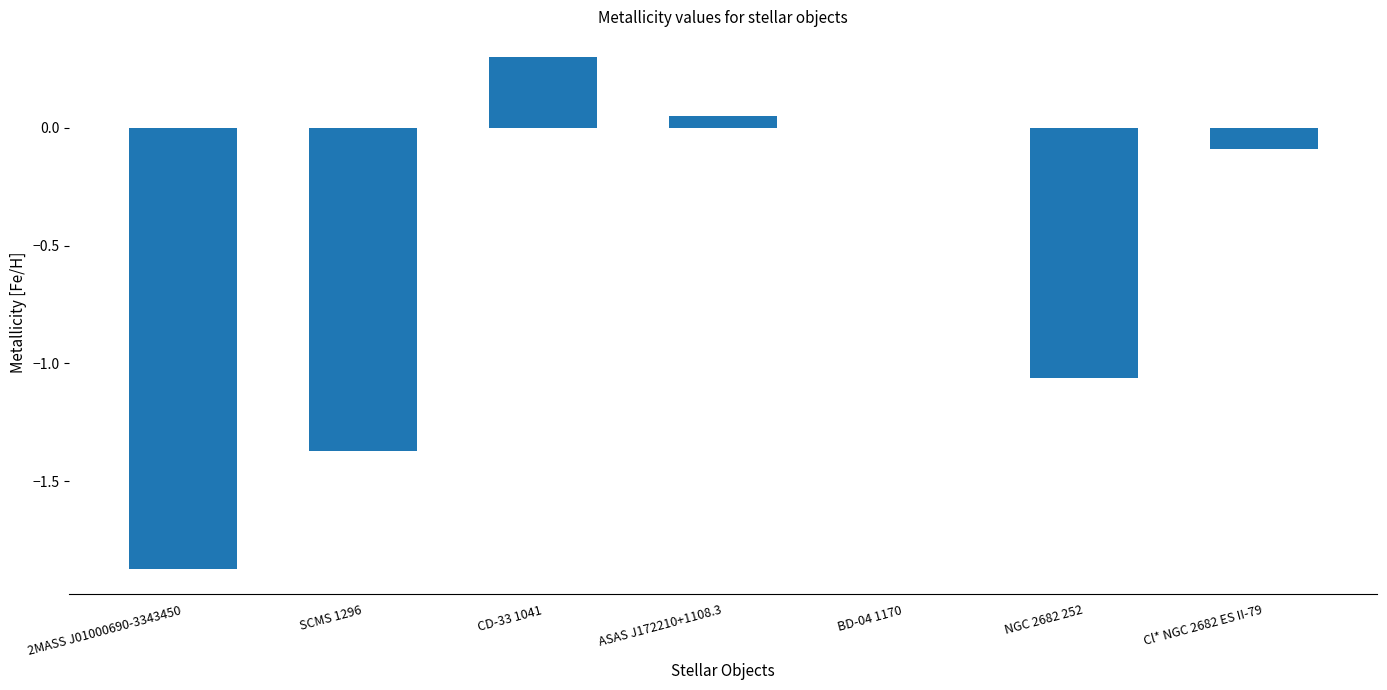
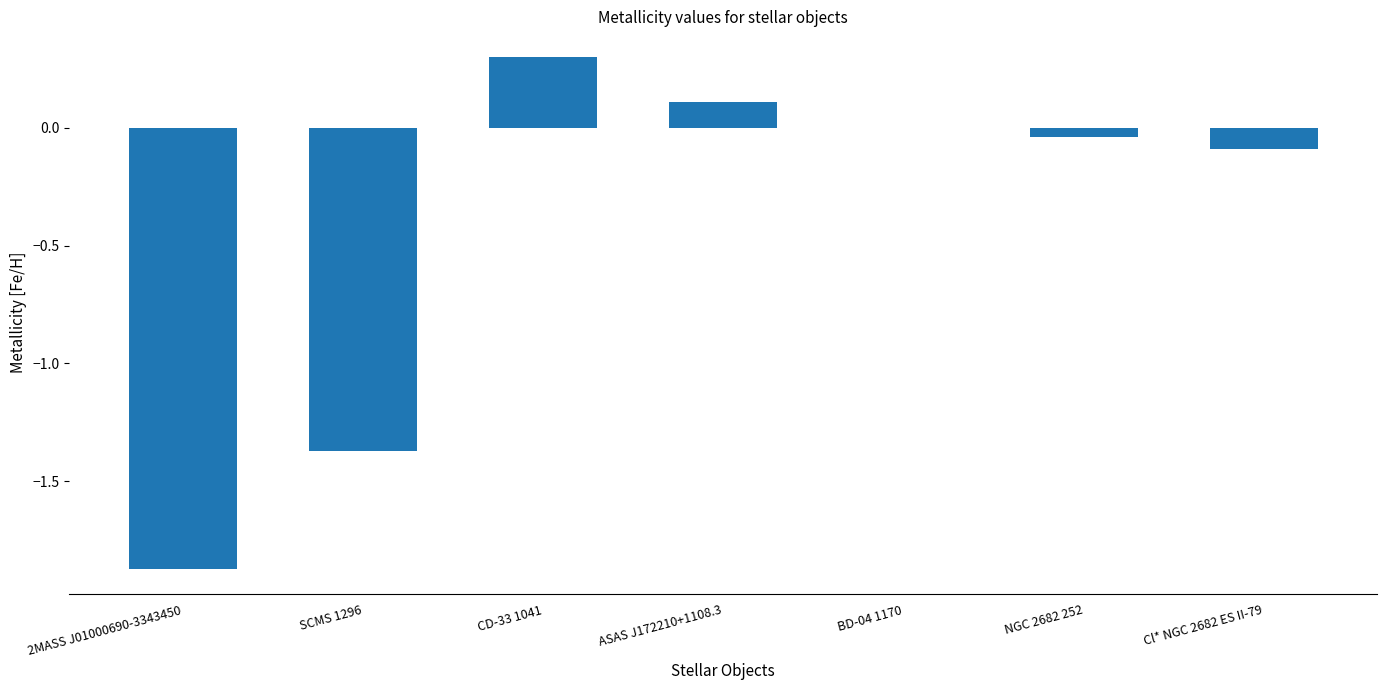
  {
    "2MASS J01000690-3343450": -1.87,
    "SCMS 1296": -1.37,
    "CD-33 1041": 0.30,
-   "ASAS J172210+1108.3": 0.05,
+   "ASAS J172210+1108.3": 0.11,
    "BD-04 1170": 0.00,
-   "NGC 2682 252": -1.06,
+   "NGC 2682 252": -0.04,
    "Cl* NGC 2682 ES II-79": -0.09
  }
